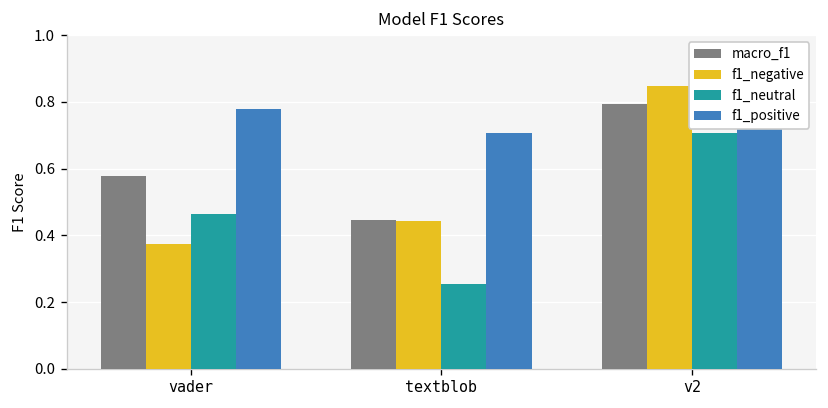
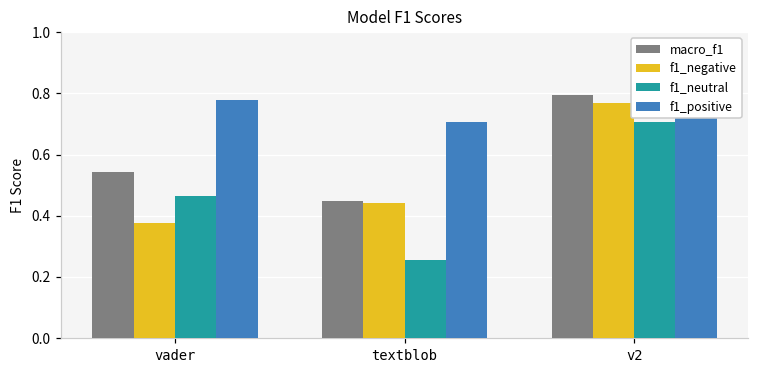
  {
    "macro_f1": {
-     "vader": 0.58,
+     "vader": 0.54,
      "textblob": 0.45,
      "v2": 0.80
    },
    "f1_negative": {
      "vader": 0.38,
      "textblob": 0.44,
-     "v2": 0.85
+     "v2": 0.77
    }
  }
